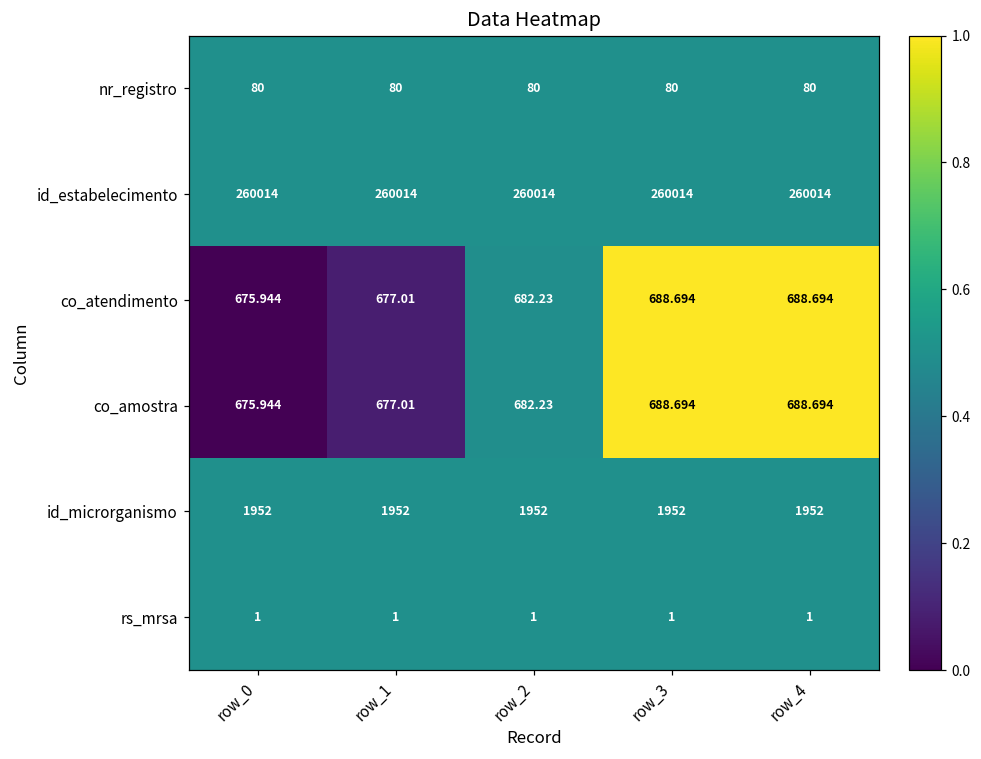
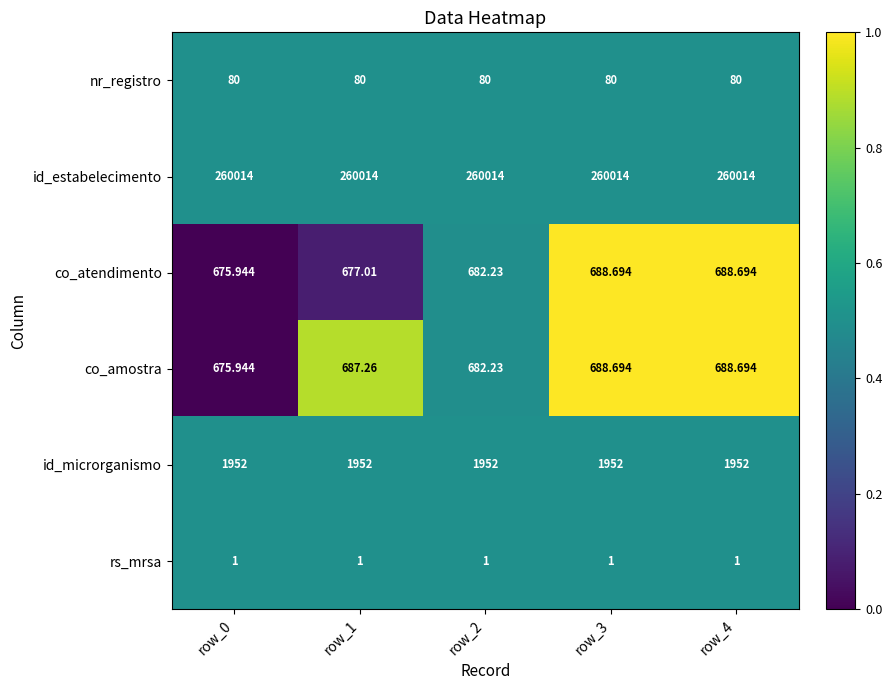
  {
    "nr_registro": {
      "row_0": 80,
      "row_1": 80,
      "row_2": 80,
      "row_3": 80,
      "row_4": 80
    },
    "id_estabelecimento": {
      "row_0": 260014,
      "row_1": 260014,
      "row_2": 260014,
      "row_3": 260014,
      "row_4": 260014
    },
    "co_atendimento": {
      "row_0": 675.944,
      "row_1": 677.01,
      "row_2": 682.23,
      "row_3": 688.694,
      "row_4": 688.694
    },
    "co_amostra": {
      "row_0": 675.944,
-     "row_1": 677.01,
+     "row_1": 687.26,
      "row_2": 682.23,
      "row_3": 688.694,
      "row_4": 688.694
    },
    "id_microrganismo": {
      "row_0": 1952,
      "row_1": 1952,
      "row_2": 1952,
      "row_3": 1952,
      "row_4": 1952
    },
    "rs_mrsa": {
      "row_0": 1,
      "row_1": 1,
      "row_2": 1,
      "row_3": 1,
      "row_4": 1
    }
  }
